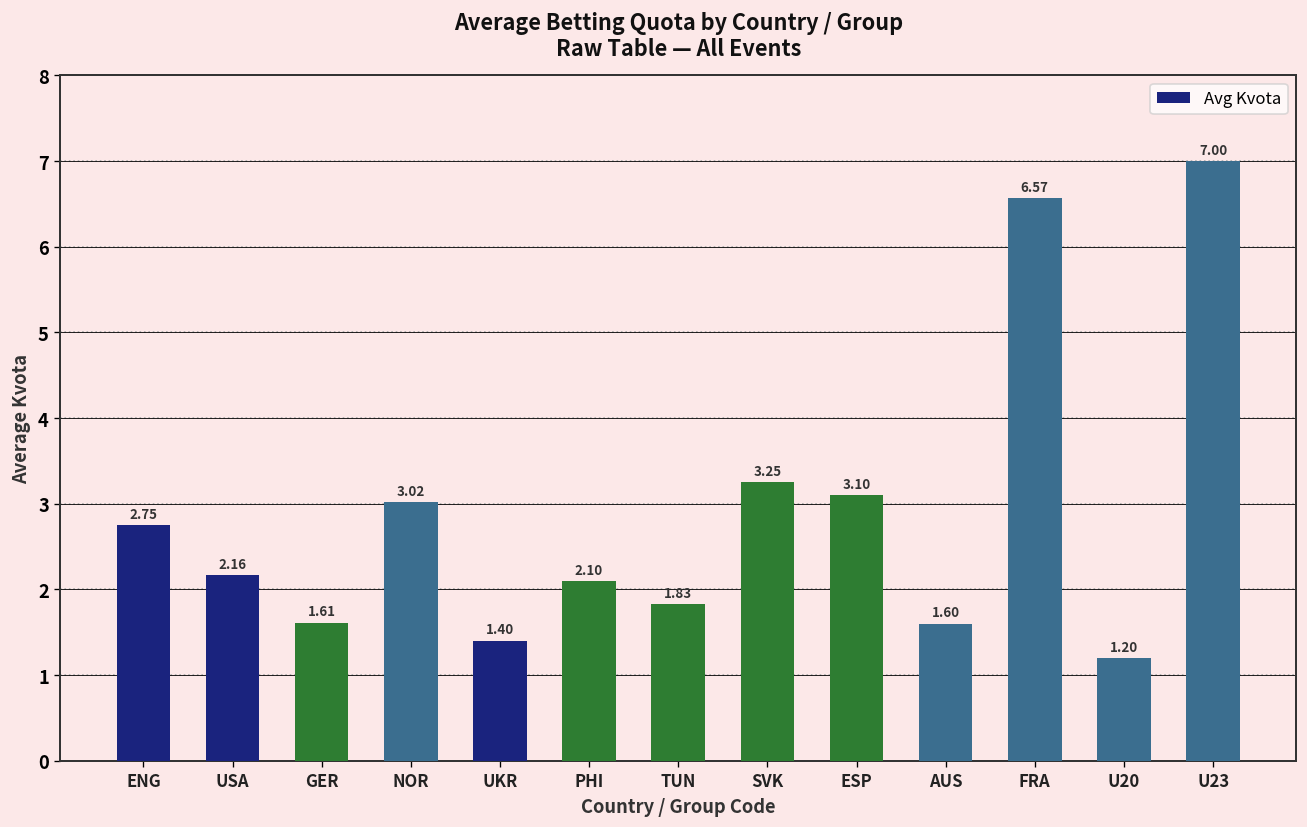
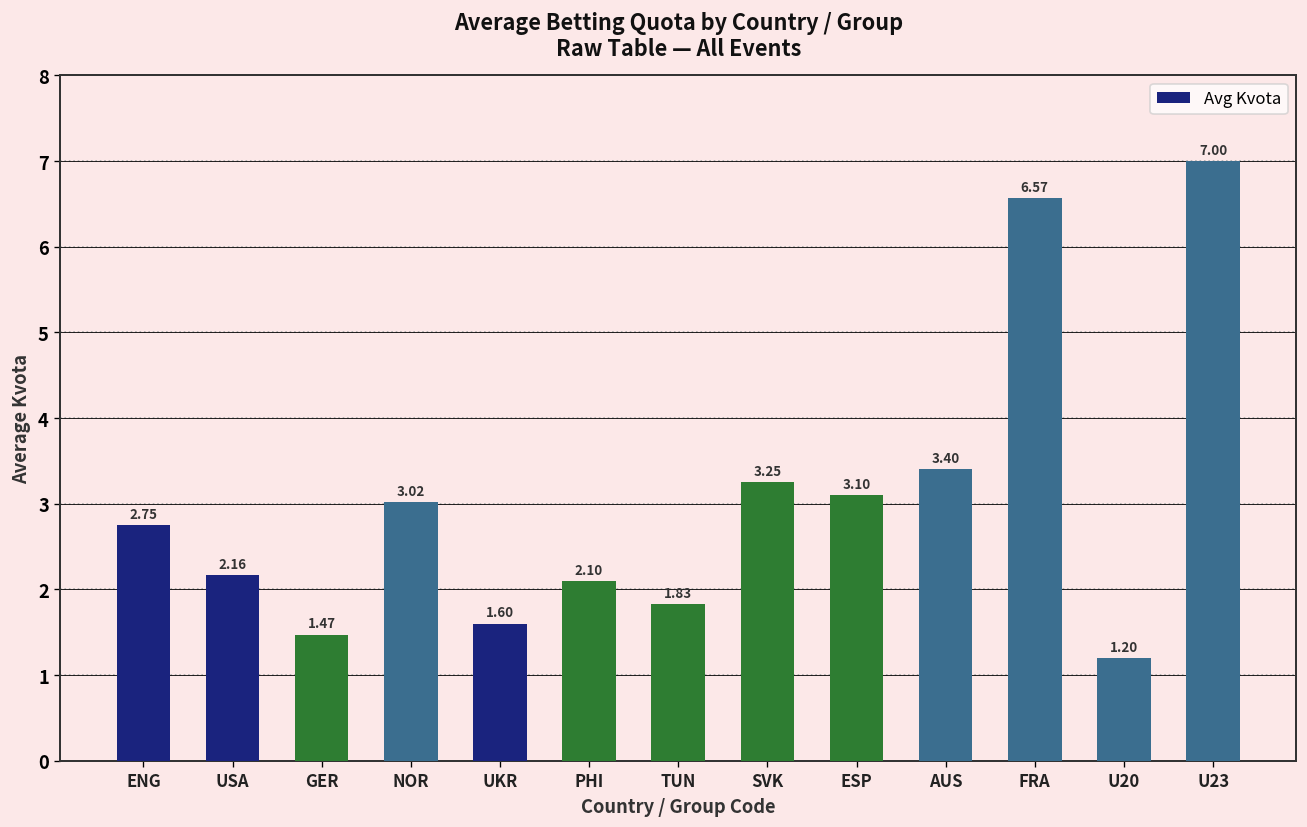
  {
    "ENG": 2.75,
    "USA": 2.16,
-   "GER": 1.61,
+   "GER": 1.47,
    "NOR": 3.02,
-   "UKR": 1.40,
+   "UKR": 1.60,
    "PHI": 2.10,
    "TUN": 1.83,
    "SVK": 3.25,
    "ESP": 3.10,
-   "AUS": 1.60,
+   "AUS": 3.40,
    "FRA": 6.57,
    "U20": 1.20,
    "U23": 7.00
  }
